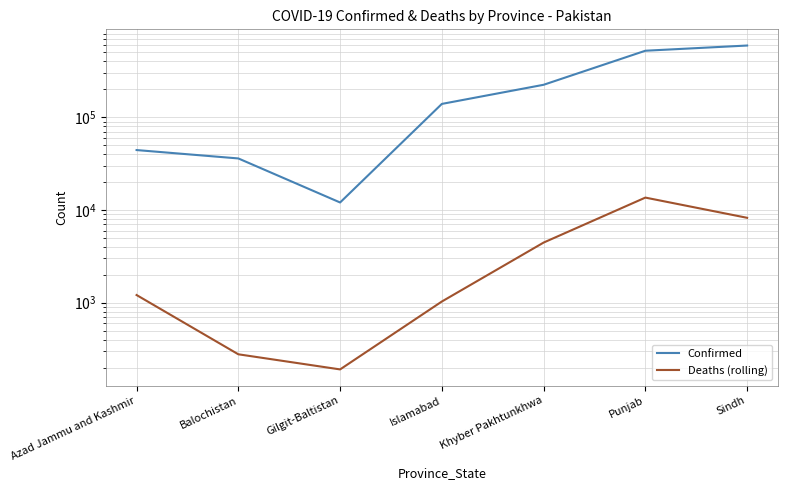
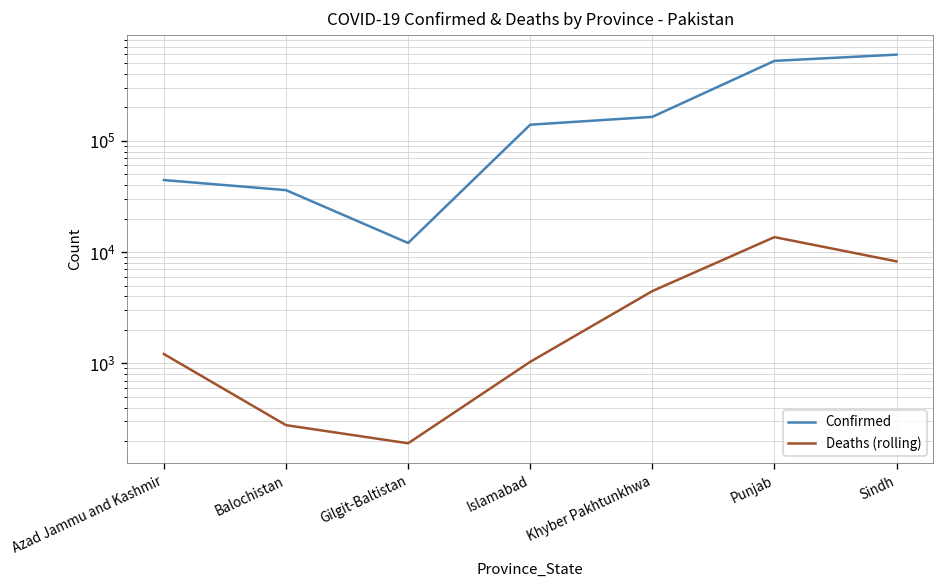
  {
    "Confirmed": {
      "Azad Jammu and Kashmir": 40000,
      "Balochistan": 36000,
      "Gilgit-Baltistan": 12000,
      "Islamabad": 140000,
-     "Khyber Pakhtunkhwa": 220000,
+     "Khyber Pakhtunkhwa": 160000,
      "Punjab": 500000,
      "Sindh": 600000
    },
    "Deaths (rolling)": {
      "Azad Jammu and Kashmir": 1200,
      "Balochistan": 280,
      "Gilgit-Baltistan": 190,
      "Islamabad": 1000,
      "Khyber Pakhtunkhwa": 4000,
      "Punjab": 14000,
      "Sindh": 8000
    }
  }
